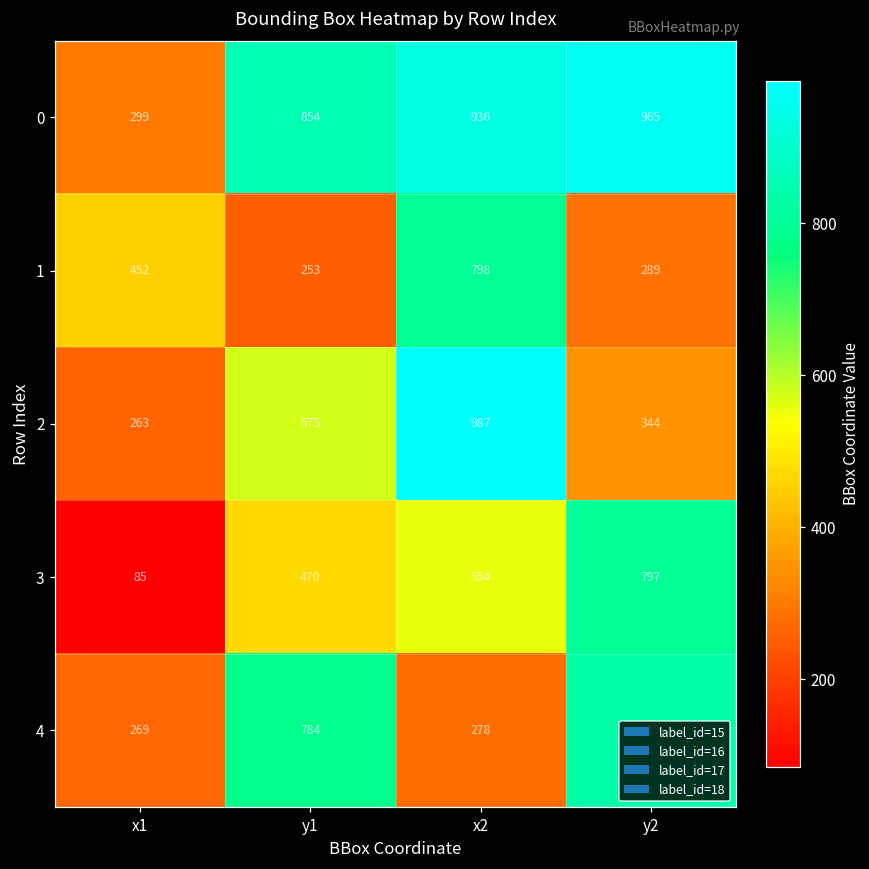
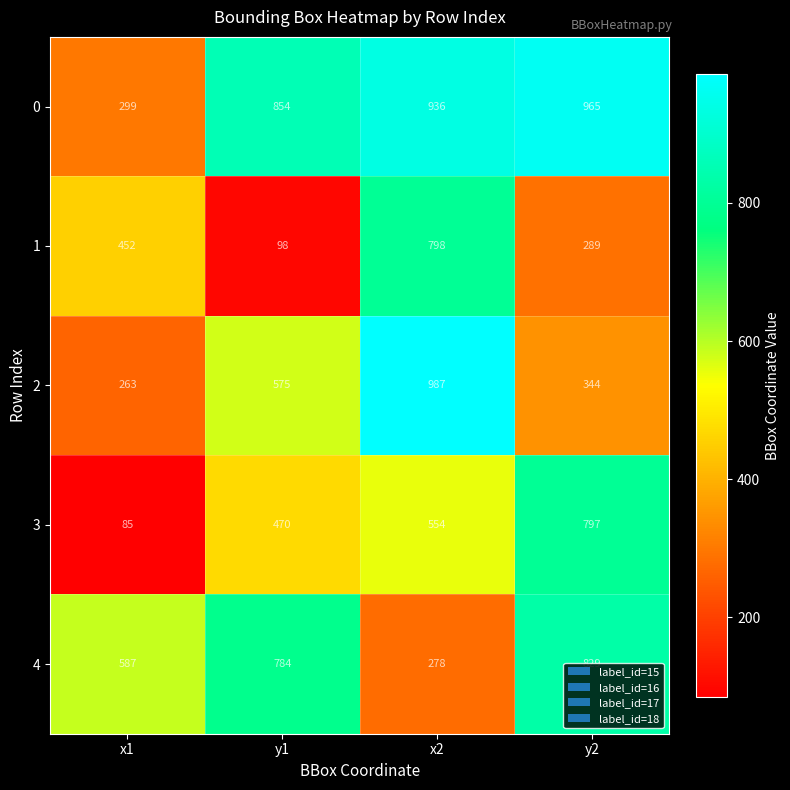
  {
    "0": {
      "x1": 299,
      "y1": 854,
      "x2": 936,
      "y2": 965
    },
    "1": {
      "x1": 452,
-     "y1": 253,
+     "y1": 98,
      "x2": 798,
      "y2": 289
    },
    "2": {
      "x1": 263,
      "y1": 575,
      "x2": 987,
      "y2": 344
    },
    "3": {
      "x1": 85,
      "y1": 470,
      "x2": 554,
      "y2": 797
    },
    "4": {
-     "x1": 269,
+     "x1": 587,
      "y1": 784,
      "x2": 278
    }
  }
